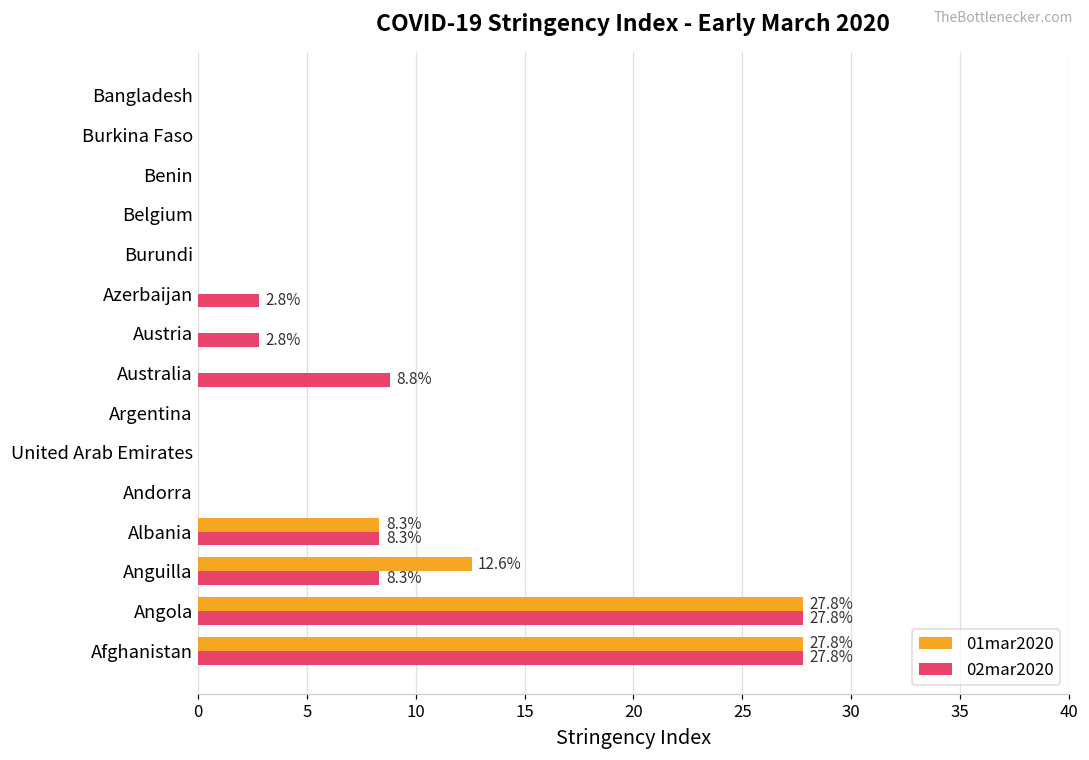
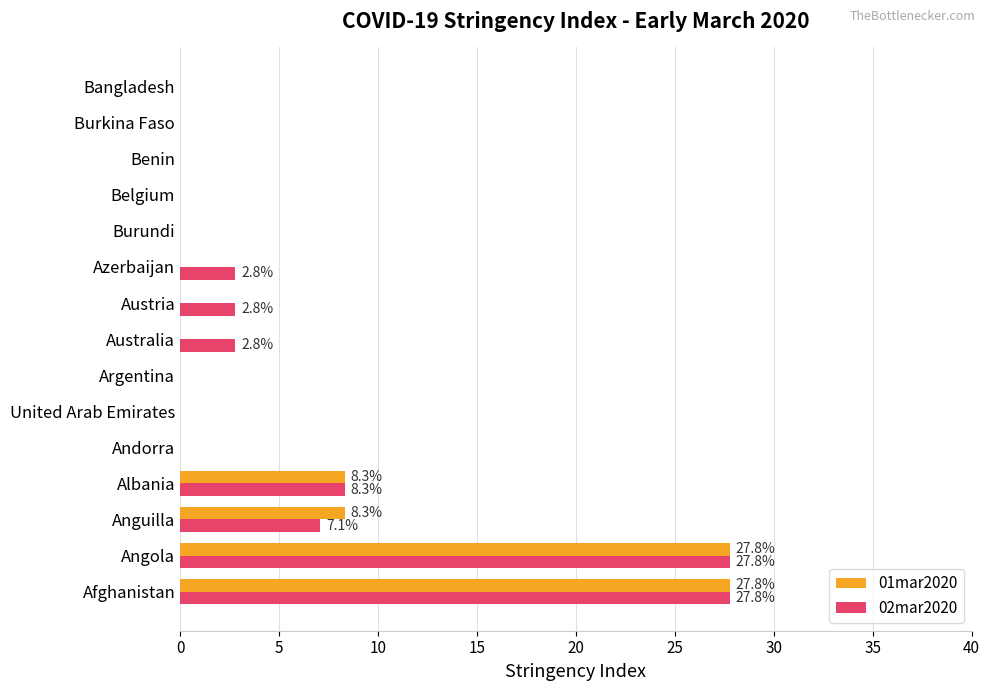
  {
    "01mar2020": {
      "Albania": "8.3%",
-     "Anguilla": "12.6%",
+     "Anguilla": "8.3%",
      "Angola": "27.8%",
      "Afghanistan": "27.8%"
    },
    "02mar2020": {
      "Azerbaijan": "2.8%",
      "Austria": "2.8%",
-     "Australia": "8.8%",
+     "Australia": "2.8%",
      "Albania": "8.3%",
-     "Anguilla": "8.3%",
+     "Anguilla": "7.1%",
      "Angola": "27.8%",
      "Afghanistan": "27.8%"
    }
  }
